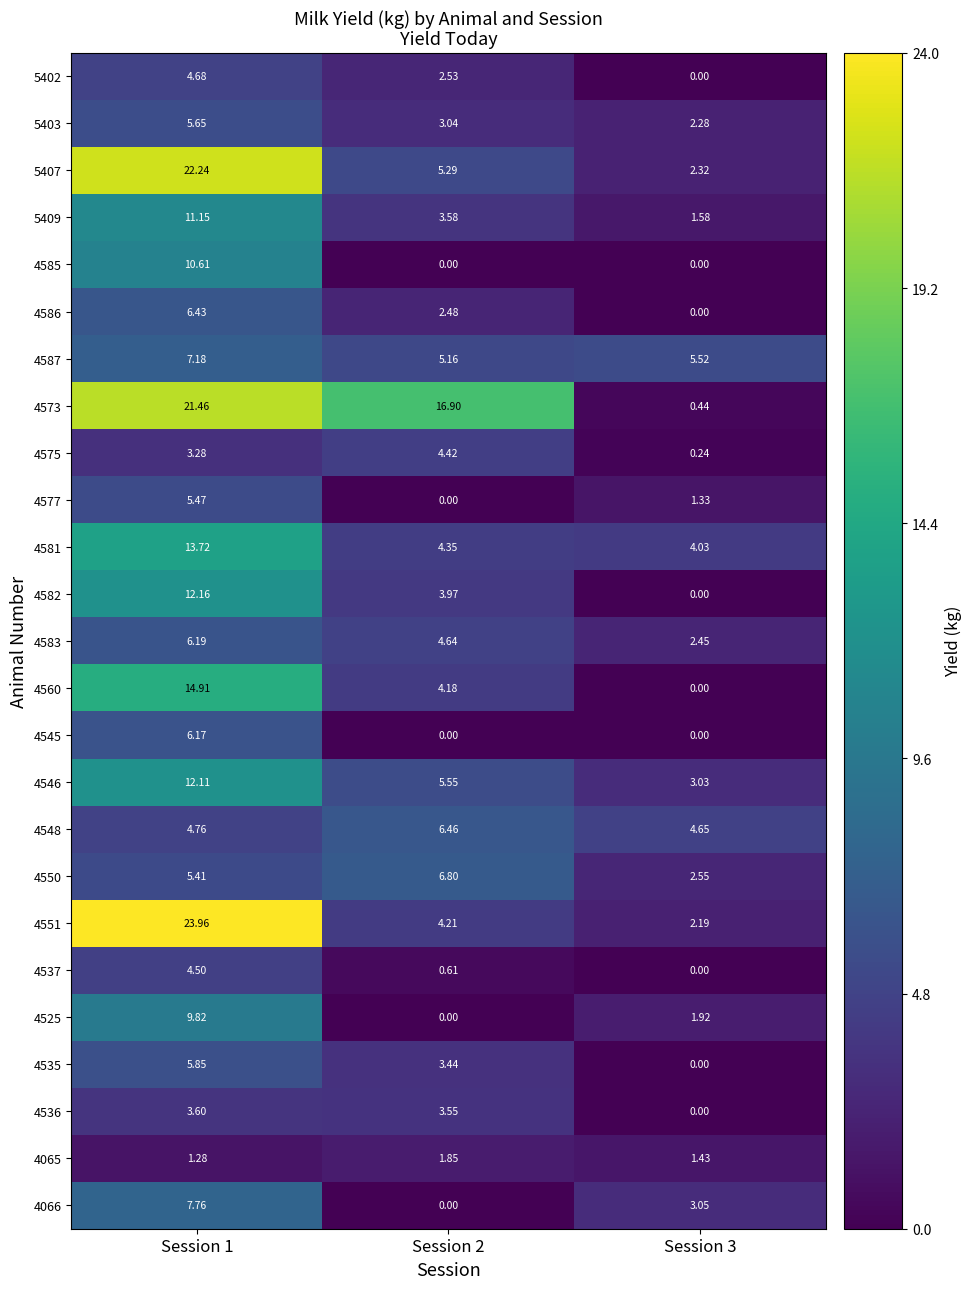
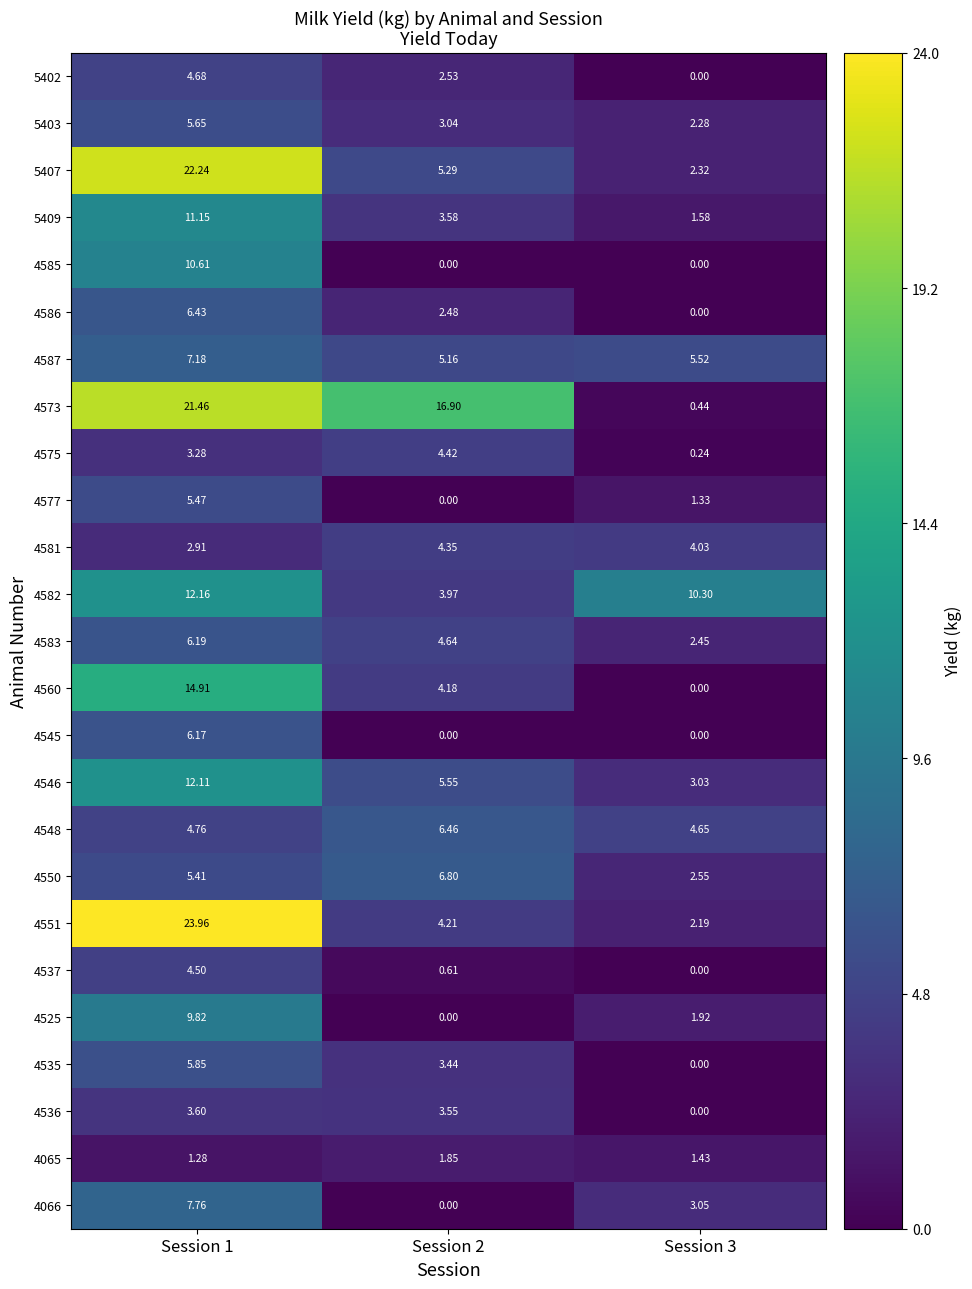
  {
    "5402": {
      "Session 1": 4.68,
      "Session 2": 2.53,
      "Session 3": 0.00
    },
    "5403": {
      "Session 1": 5.65,
      "Session 2": 3.04,
      "Session 3": 2.28
    },
    "5407": {
      "Session 1": 22.24,
      "Session 2": 5.29,
      "Session 3": 2.32
    },
    "5409": {
      "Session 1": 11.15,
      "Session 2": 3.58,
      "Session 3": 1.58
    },
    "4585": {
      "Session 1": 10.61,
      "Session 2": 0.00,
      "Session 3": 0.00
    },
    "4586": {
      "Session 1": 6.43,
      "Session 2": 2.48,
      "Session 3": 0.00
    },
    "4587": {
      "Session 1": 7.18,
      "Session 2": 5.16,
      "Session 3": 5.52
    },
    "4573": {
      "Session 1": 21.46,
      "Session 2": 16.90,
      "Session 3": 0.44
    },
    "4575": {
      "Session 1": 3.28,
      "Session 2": 4.42,
      "Session 3": 0.24
    },
    "4577": {
      "Session 1": 5.47,
      "Session 2": 0.00,
      "Session 3": 1.33
    },
    "4581": {
-     "Session 1": 13.72,
+     "Session 1": 2.91,
      "Session 2": 4.35,
      "Session 3": 4.03
    },
    "4582": {
      "Session 1": 12.16,
      "Session 2": 3.97,
-     "Session 3": 0.00
+     "Session 3": 10.30
    },
    "4583": {
      "Session 1": 6.19,
      "Session 2": 4.64,
      "Session 3": 2.45
    },
    "4560": {
      "Session 1": 14.91,
      "Session 2": 4.18,
      "Session 3": 0.00
    },
    "4545": {
      "Session 1": 6.17,
      "Session 2": 0.00,
      "Session 3": 0.00
    },
    "4546": {
      "Session 1": 12.11,
      "Session 2": 5.55,
      "Session 3": 3.03
    },
    "4548": {
      "Session 1": 4.76,
      "Session 2": 6.46,
      "Session 3": 4.65
    },
    "4550": {
      "Session 1": 5.41,
      "Session 2": 6.80,
      "Session 3": 2.55
    },
    "4551": {
      "Session 1": 23.96,
      "Session 2": 4.21,
      "Session 3": 2.19
    },
    "4537": {
      "Session 1": 4.50,
      "Session 2": 0.61,
      "Session 3": 0.00
    },
    "4525": {
      "Session 1": 9.82,
      "Session 2": 0.00,
      "Session 3": 1.92
    },
    "4535": {
      "Session 1": 5.85,
      "Session 2": 3.44,
      "Session 3": 0.00
    },
    "4536": {
      "Session 1": 3.60,
      "Session 2": 3.55,
      "Session 3": 0.00
    },
    "4065": {
      "Session 1": 1.28,
      "Session 2": 1.85,
      "Session 3": 1.43
    },
    "4066": {
      "Session 1": 7.76,
      "Session 2": 0.00,
      "Session 3": 3.05
    }
  }
